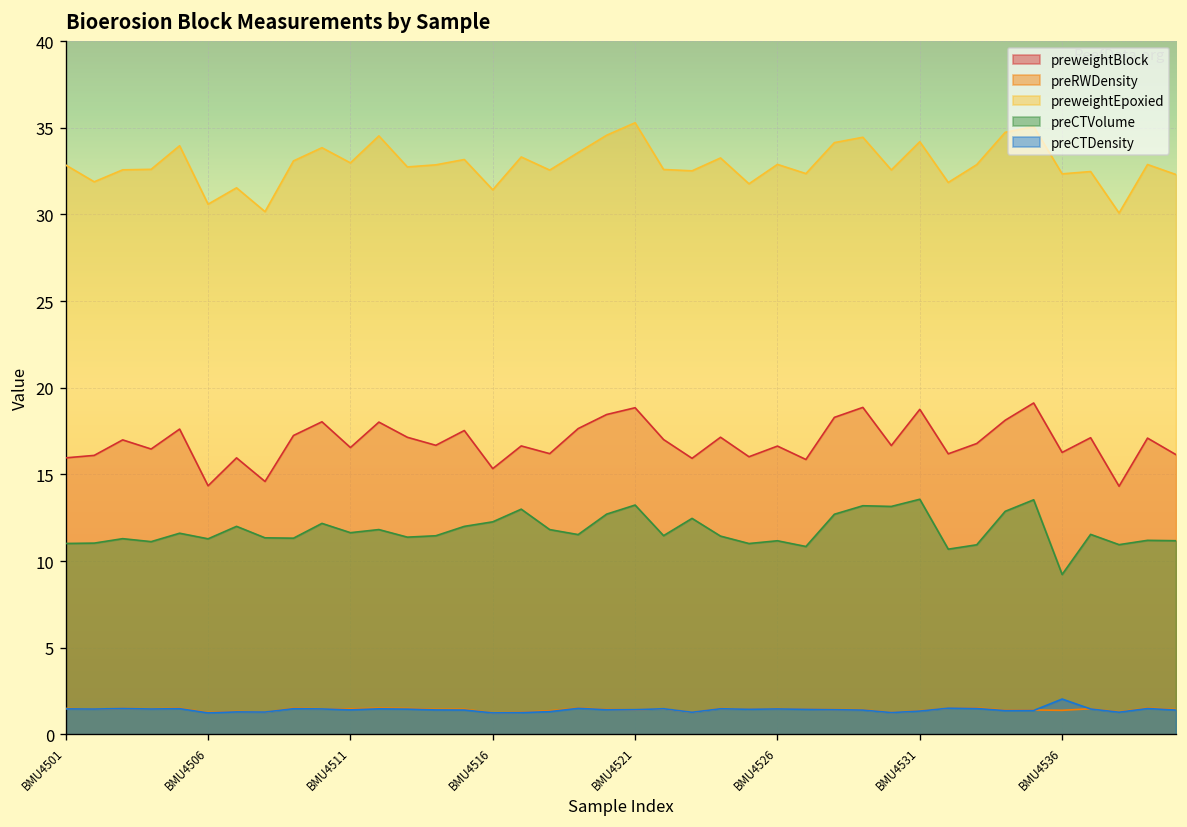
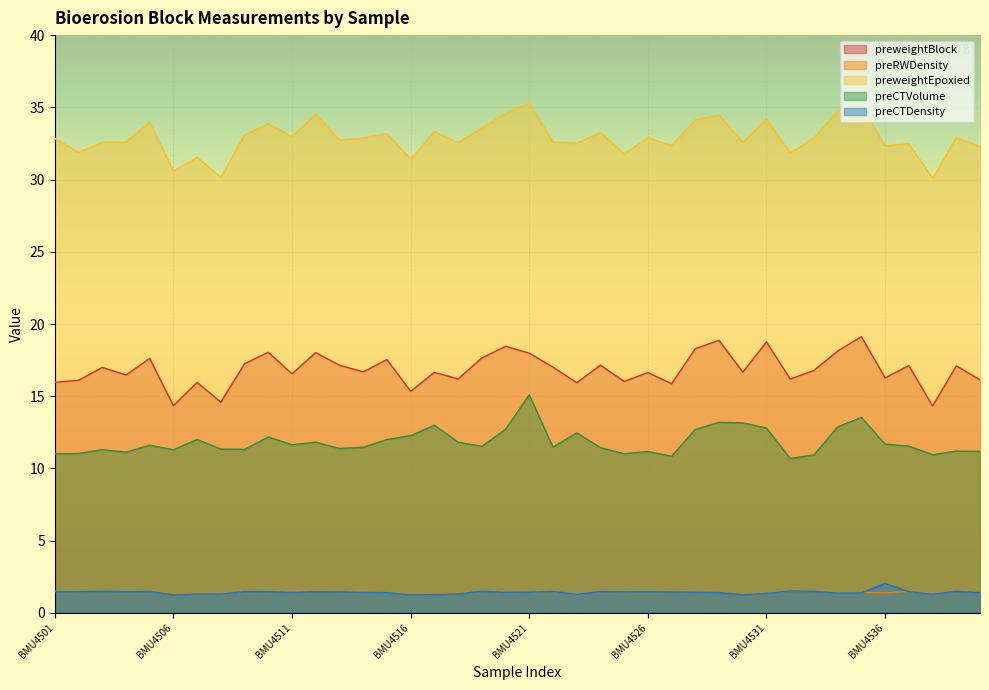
  {
    "preweightBlock": {
      "BMU4501": 16.0,
      "BMU4506": 14.3,
      "BMU4511": 16.6,
      "BMU4516": 15.3,
-     "BMU4521": 18.9,
+     "BMU4521": 18.0,
      "BMU4526": 16.6,
      "BMU4531": 18.8,
      "BMU4536": 16.3
    },
    "preCTVolume": {
      "BMU4501": 11.0,
      "BMU4506": 11.3,
      "BMU4511": 11.6,
      "BMU4516": 12.3,
-     "BMU4521": 13.2,
+     "BMU4521": 15.1,
      "BMU4526": 11.2,
-     "BMU4531": 13.6,
-     "BMU4536": 9.2
+     "BMU4531": 12.8,
+     "BMU4536": 11.7
    },
    "preCTDensity": {
      "BMU4536": 2.0
    }
  }
